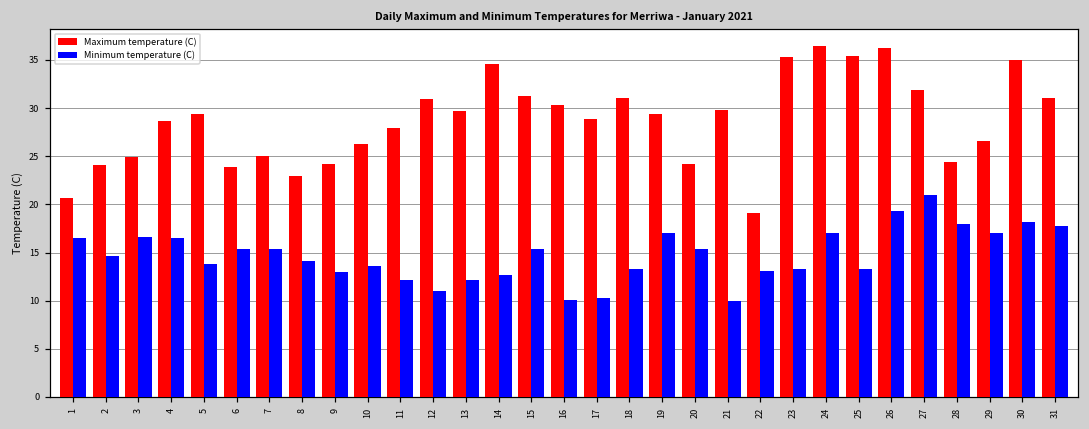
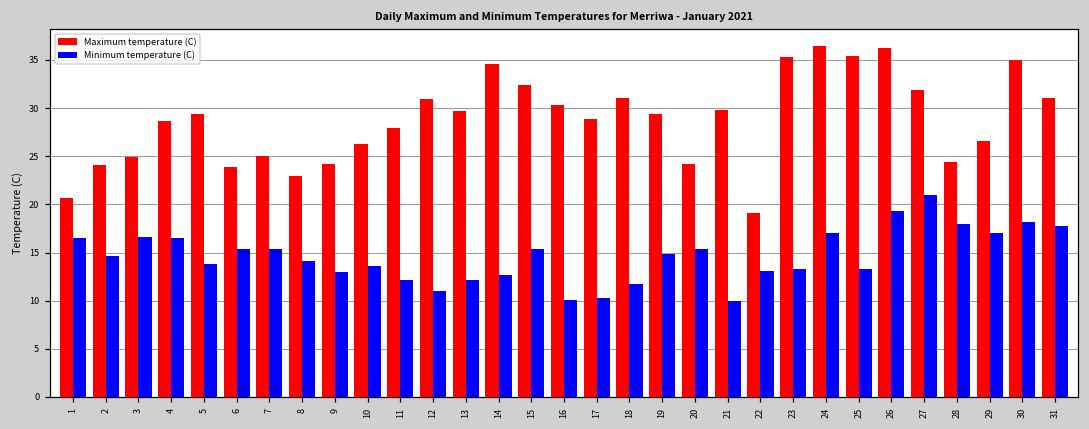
  {
    "Maximum temperature (C)": {
      "1": 21,
      "2": 24,
      "3": 25,
      "4": 29,
      "5": 29,
      "6": 24,
      "7": 25,
      "8": 23,
      "9": 24,
      "10": 26,
      "11": 28,
      "12": 31,
      "13": 30,
      "14": 35,
-     "15": 31,
+     "15": 32,
      "16": 30,
      "17": 29,
      "18": 31,
      "19": 29,
      "20": 24,
      "21": 30,
      "22": 19,
      "23": 35,
      "24": 36,
      "25": 35,
      "26": 36,
      "27": 32,
      "28": 24,
      "29": 27,
      "30": 35,
      "31": 31
    },
    "Minimum temperature (C)": {
      "1": 17,
      "2": 15,
      "3": 17,
      "4": 17,
      "5": 14,
      "6": 15,
      "7": 15,
      "8": 14,
      "9": 13,
      "10": 14,
      "11": 12,
      "12": 11,
      "13": 12,
      "14": 13,
      "15": 15,
      "16": 10,
      "17": 10,
-     "18": 13,
-     "19": 17,
+     "18": 12,
+     "19": 15,
      "20": 15,
      "21": 10,
      "22": 13,
      "23": 13,
      "24": 17,
      "25": 13,
      "26": 19,
      "27": 21,
      "28": 18,
      "29": 17,
      "30": 18,
      "31": 18
    }
  }
